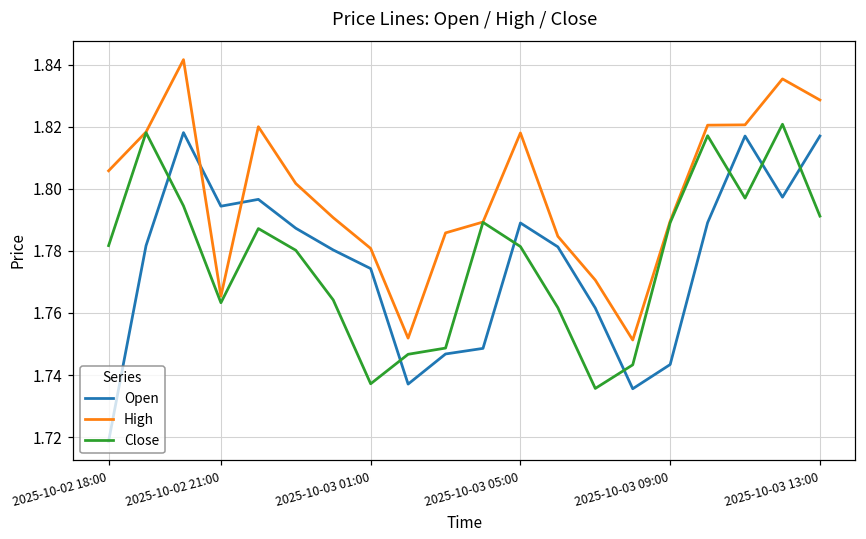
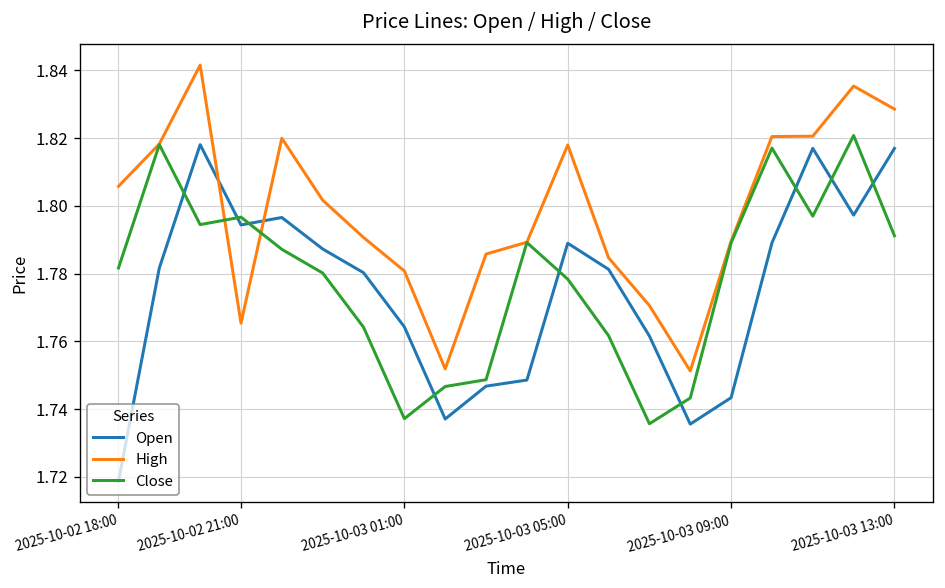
  {
    "Open": {
      "2025-10-02 21:00": 1.794,
-     "2025-10-03 01:00": 1.774,
+     "2025-10-03 01:00": 1.764,
      "2025-10-03 05:00": 1.789,
      "2025-10-03 09:00": 1.743,
      "2025-10-03 13:00": 1.817
    },
    "High": {
      "2025-10-02 18:00": 1.806,
      "2025-10-02 21:00": 1.765,
      "2025-10-03 01:00": 1.781,
      "2025-10-03 05:00": 1.818,
      "2025-10-03 13:00": 1.829
    },
    "Close": {
      "2025-10-02 18:00": 1.782,
-     "2025-10-02 21:00": 1.763,
+     "2025-10-02 21:00": 1.797,
      "2025-10-03 01:00": 1.737,
-     "2025-10-03 05:00": 1.781,
+     "2025-10-03 05:00": 1.778,
      "2025-10-03 13:00": 1.791
    }
  }
